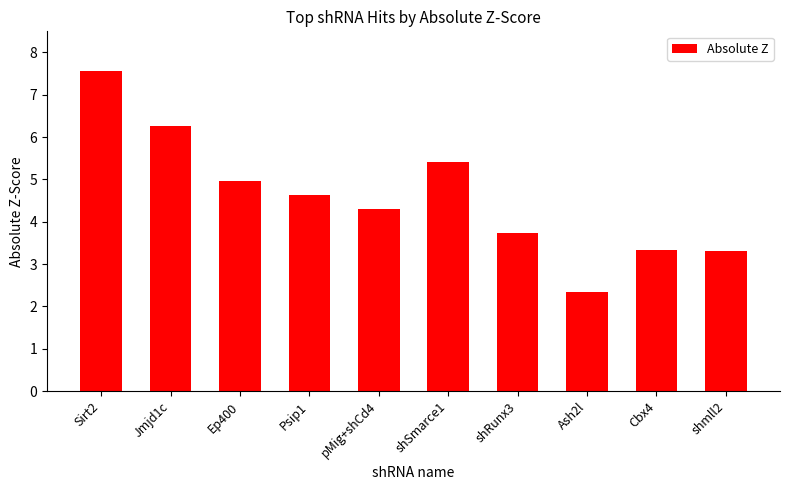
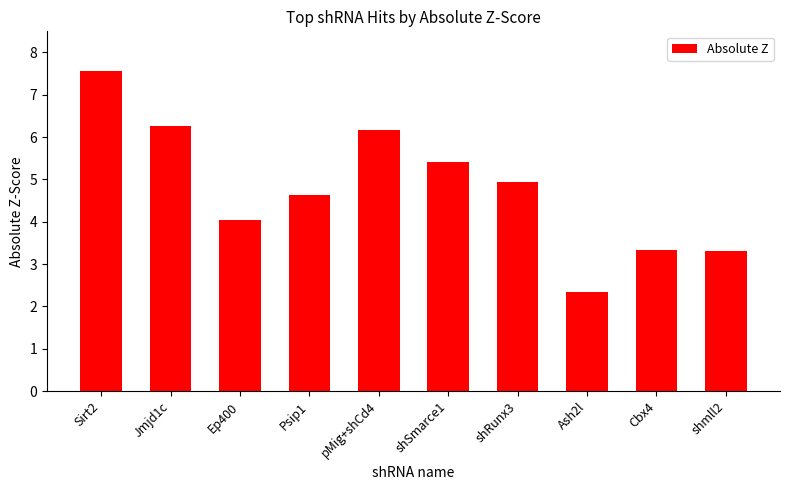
  {
    "Sirt2": 7.6,
    "Jmjd1c": 6.3,
-   "Ep400": 5.0,
+   "Ep400": 4.0,
    "Psip1": 4.6,
-   "pMig+shCd4": 4.3,
+   "pMig+shCd4": 6.2,
    "shSmarce1": 5.4,
-   "shRunx3": 3.7,
+   "shRunx3": 4.9,
    "Ash2l": 2.3,
    "Cbx4": 3.3,
    "shmll2": 3.3
  }
